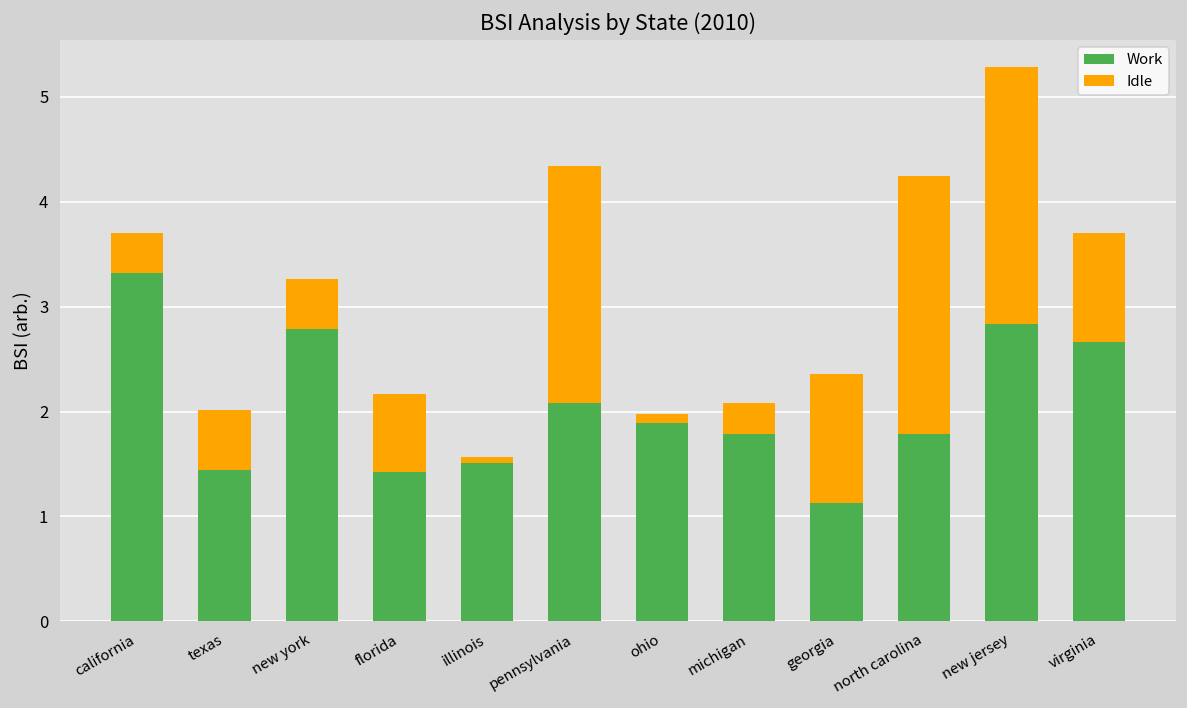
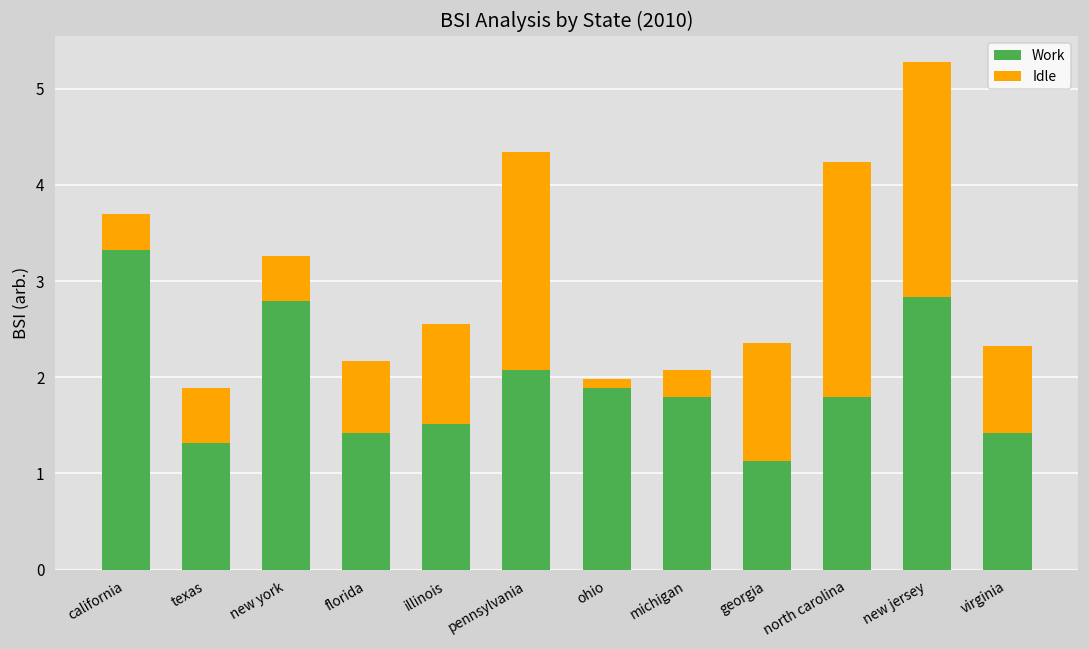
  {
    "Work": {
      "california": 3.3,
-     "texas": 1.4,
+     "texas": 1.3,
      "new york": 2.8,
      "florida": 1.4,
      "illinois": 1.5,
      "pennsylvania": 2.1,
      "ohio": 1.9,
      "michigan": 1.8,
      "georgia": 1.1,
      "north carolina": 1.8,
      "new jersey": 2.8,
-     "virginia": 2.7
+     "virginia": 1.4
    },
    "Idle": {
      "california": 0.4,
      "texas": 0.6,
      "new york": 0.5,
      "florida": 0.8,
-     "illinois": 0.1,
+     "illinois": 1.0,
      "pennsylvania": 2.3,
      "ohio": 0.1,
      "michigan": 0.3,
      "georgia": 1.2,
      "north carolina": 2.4,
      "new jersey": 2.4,
-     "virginia": 1.0
+     "virginia": 0.9
    }
  }
